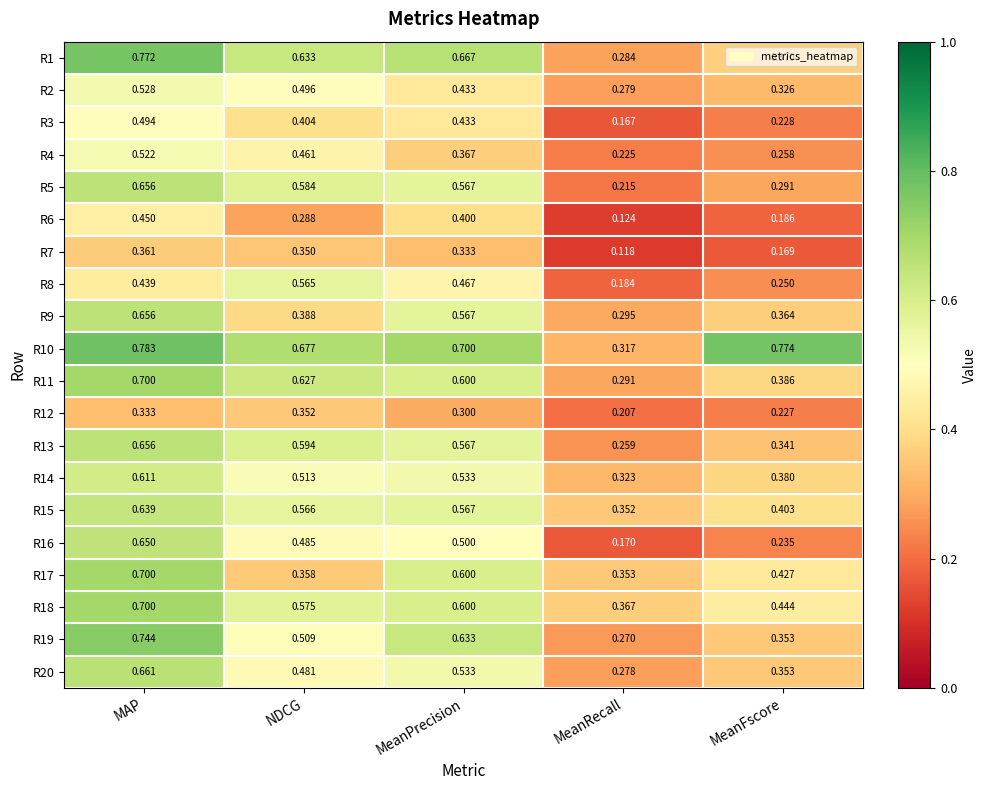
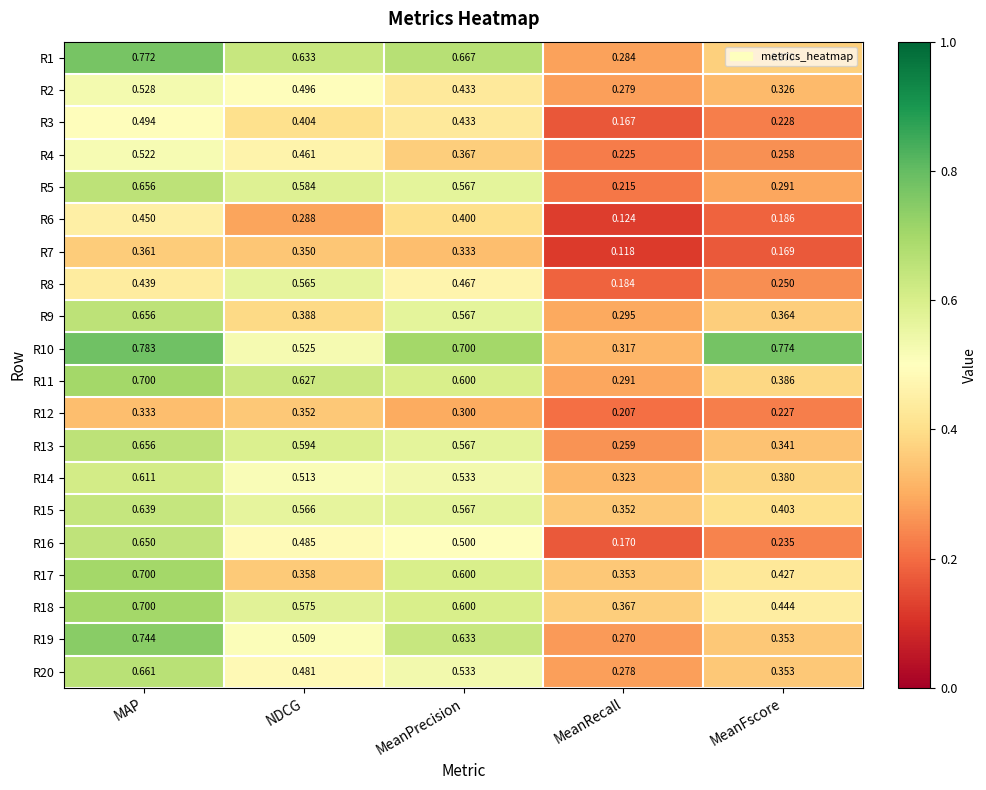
  {
    "R1": {
      "MAP": 0.772,
      "NDCG": 0.633,
      "MeanPrecision": 0.667,
      "MeanRecall": 0.284
    },
    "R2": {
      "MAP": 0.528,
      "NDCG": 0.496,
      "MeanPrecision": 0.433,
      "MeanRecall": 0.279,
      "MeanFscore": 0.326
    },
    "R3": {
      "MAP": 0.494,
      "NDCG": 0.404,
      "MeanPrecision": 0.433,
      "MeanRecall": 0.167,
      "MeanFscore": 0.228
    },
    "R4": {
      "MAP": 0.522,
      "NDCG": 0.461,
      "MeanPrecision": 0.367,
      "MeanRecall": 0.225,
      "MeanFscore": 0.258
    },
    "R5": {
      "MAP": 0.656,
      "NDCG": 0.584,
      "MeanPrecision": 0.567,
      "MeanRecall": 0.215,
      "MeanFscore": 0.291
    },
    "R6": {
      "MAP": 0.450,
      "NDCG": 0.288,
      "MeanPrecision": 0.400,
      "MeanRecall": 0.124,
      "MeanFscore": 0.186
    },
    "R7": {
      "MAP": 0.361,
      "NDCG": 0.350,
      "MeanPrecision": 0.333,
      "MeanRecall": 0.118,
      "MeanFscore": 0.169
    },
    "R8": {
      "MAP": 0.439,
      "NDCG": 0.565,
      "MeanPrecision": 0.467,
      "MeanRecall": 0.184,
      "MeanFscore": 0.250
    },
    "R9": {
      "MAP": 0.656,
      "NDCG": 0.388,
      "MeanPrecision": 0.567,
      "MeanRecall": 0.295,
      "MeanFscore": 0.364
    },
    "R10": {
      "MAP": 0.783,
-     "NDCG": 0.677,
+     "NDCG": 0.525,
      "MeanPrecision": 0.700,
      "MeanRecall": 0.317,
      "MeanFscore": 0.774
    },
    "R11": {
      "MAP": 0.700,
      "NDCG": 0.627,
      "MeanPrecision": 0.600,
      "MeanRecall": 0.291,
      "MeanFscore": 0.386
    },
    "R12": {
      "MAP": 0.333,
      "NDCG": 0.352,
      "MeanPrecision": 0.300,
      "MeanRecall": 0.207,
      "MeanFscore": 0.227
    },
    "R13": {
      "MAP": 0.656,
      "NDCG": 0.594,
      "MeanPrecision": 0.567,
      "MeanRecall": 0.259,
      "MeanFscore": 0.341
    },
    "R14": {
      "MAP": 0.611,
      "NDCG": 0.513,
      "MeanPrecision": 0.533,
      "MeanRecall": 0.323,
      "MeanFscore": 0.380
    },
    "R15": {
      "MAP": 0.639,
      "NDCG": 0.566,
      "MeanPrecision": 0.567,
      "MeanRecall": 0.352,
      "MeanFscore": 0.403
    },
    "R16": {
      "MAP": 0.650,
      "NDCG": 0.485,
      "MeanPrecision": 0.500,
      "MeanRecall": 0.170,
      "MeanFscore": 0.235
    },
    "R17": {
      "MAP": 0.700,
      "NDCG": 0.358,
      "MeanPrecision": 0.600,
      "MeanRecall": 0.353,
      "MeanFscore": 0.427
    },
    "R18": {
      "MAP": 0.700,
      "NDCG": 0.575,
      "MeanPrecision": 0.600,
      "MeanRecall": 0.367,
      "MeanFscore": 0.444
    },
    "R19": {
      "MAP": 0.744,
      "NDCG": 0.509,
      "MeanPrecision": 0.633,
      "MeanRecall": 0.270,
      "MeanFscore": 0.353
    },
    "R20": {
      "MAP": 0.661,
      "NDCG": 0.481,
      "MeanPrecision": 0.533,
      "MeanRecall": 0.278,
      "MeanFscore": 0.353
    }
  }
